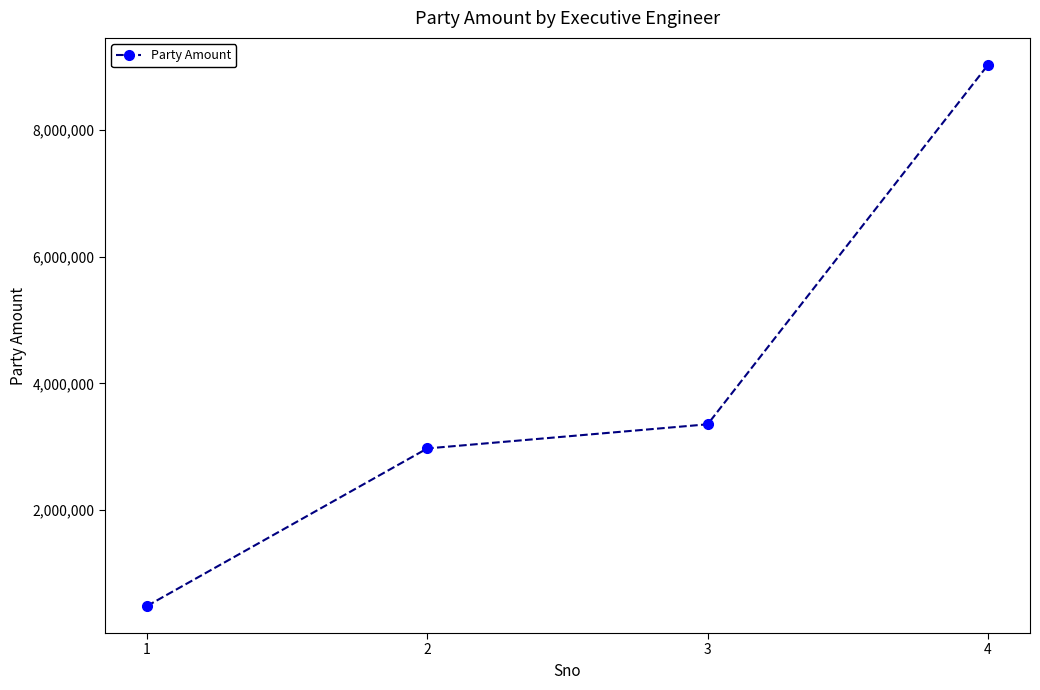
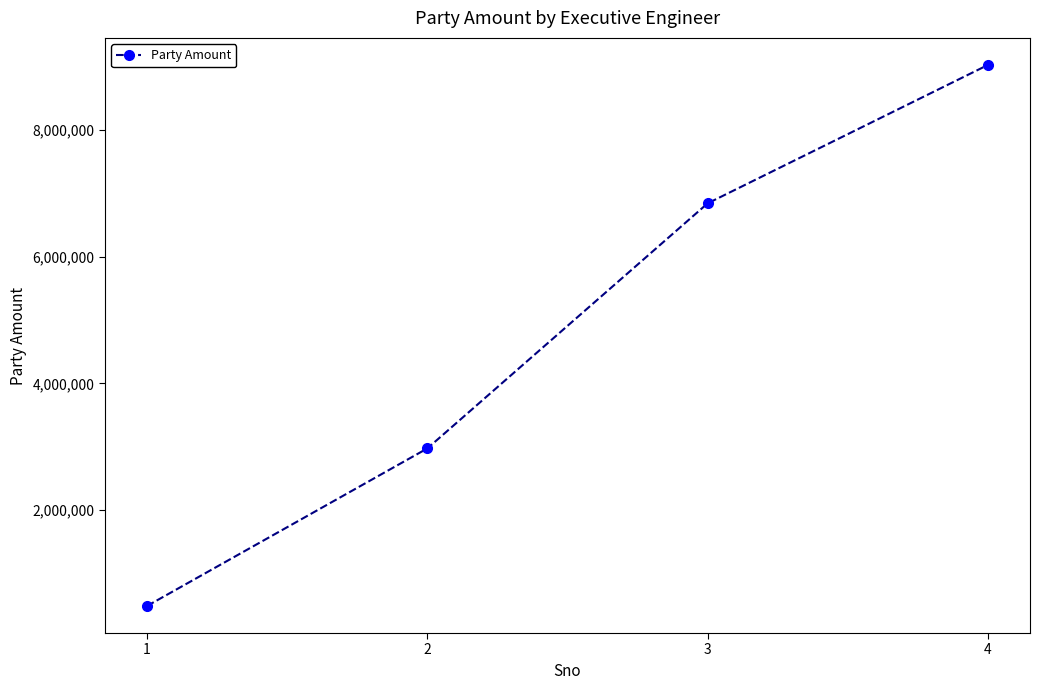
  {
    "1": "500,000",
    "2": "3,000,000",
-   "3": "3,400,000",
+   "3": "6,800,000",
    "4": "9,000,000"
  }
